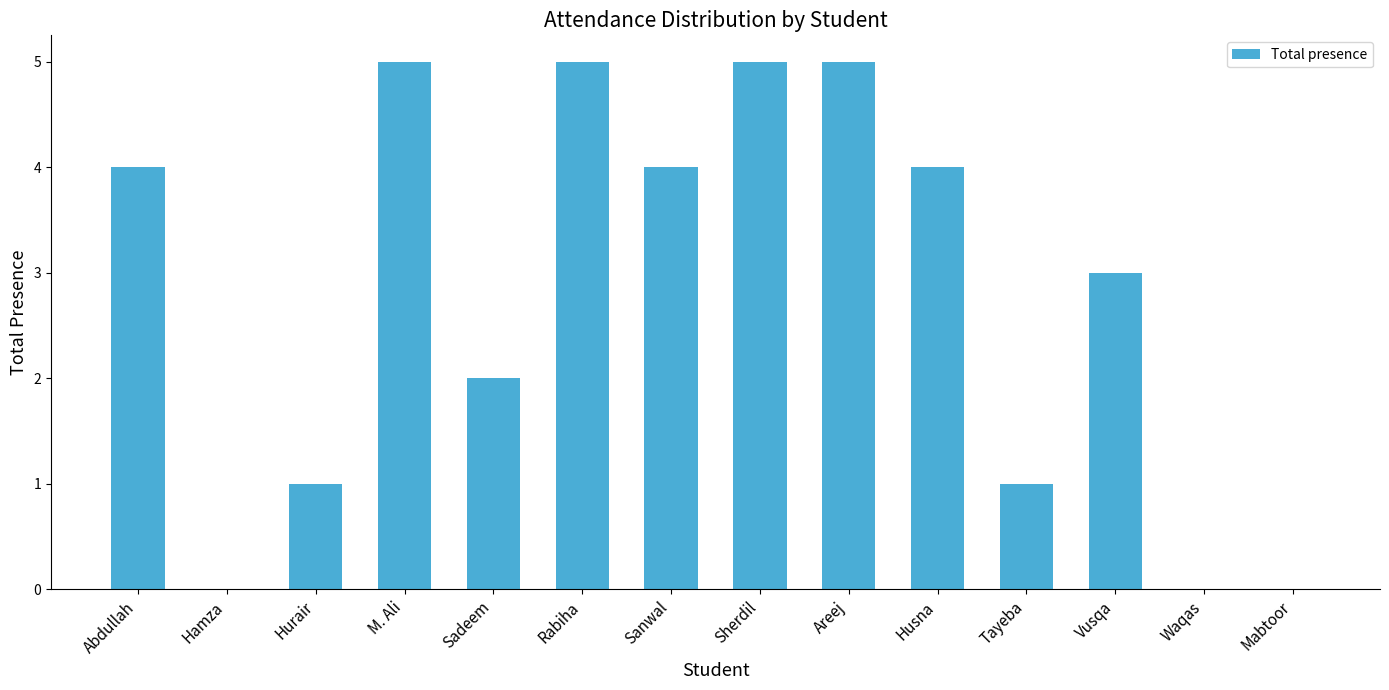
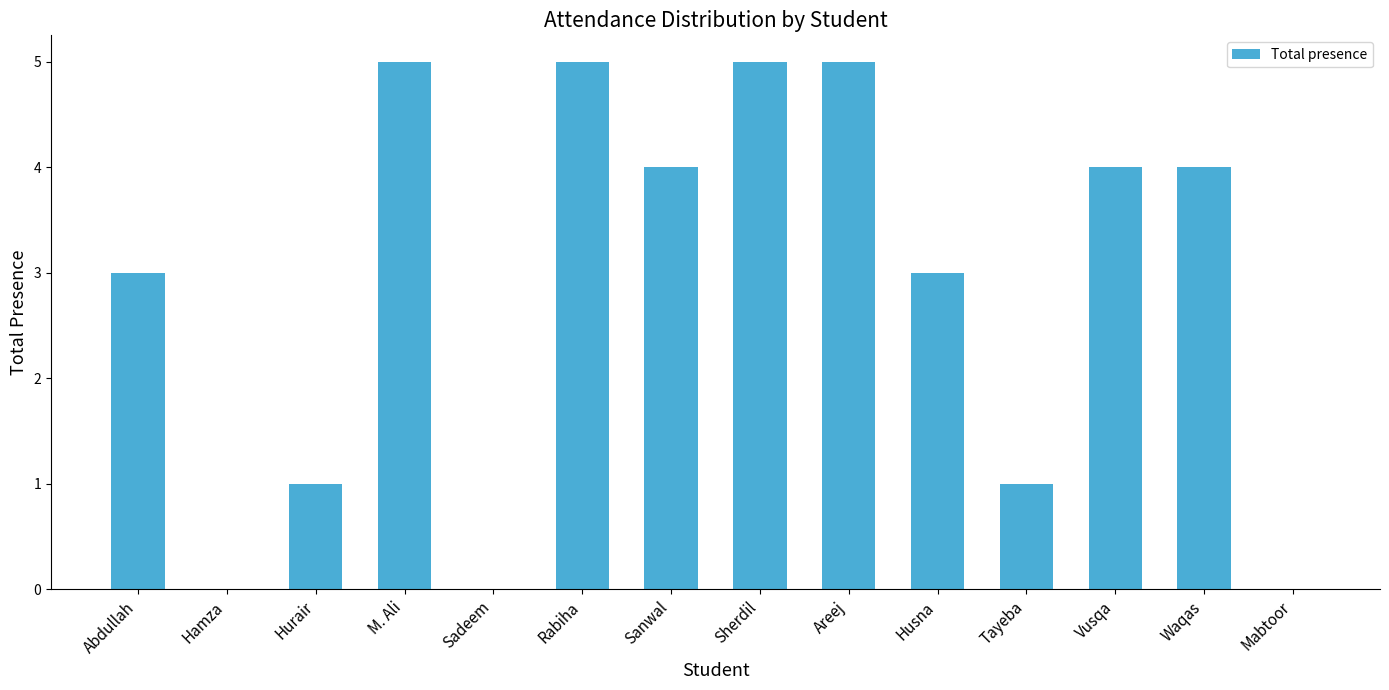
  {
-   "Abdullah": 4,
+   "Abdullah": 3,
    "Hamza": 0,
    "Hurair": 1,
    "M. Ali": 5,
-   "Sadeem": 2,
+   "Sadeem": 0,
    "Rabiha": 5,
    "Sanwal": 4,
    "Sherdil": 5,
    "Areej": 5,
-   "Husna": 4,
+   "Husna": 3,
    "Tayeba": 1,
-   "Vusqa": 3,
-   "Waqas": 0,
+   "Vusqa": 4,
+   "Waqas": 4,
    "Mabtoor": 0
  }
